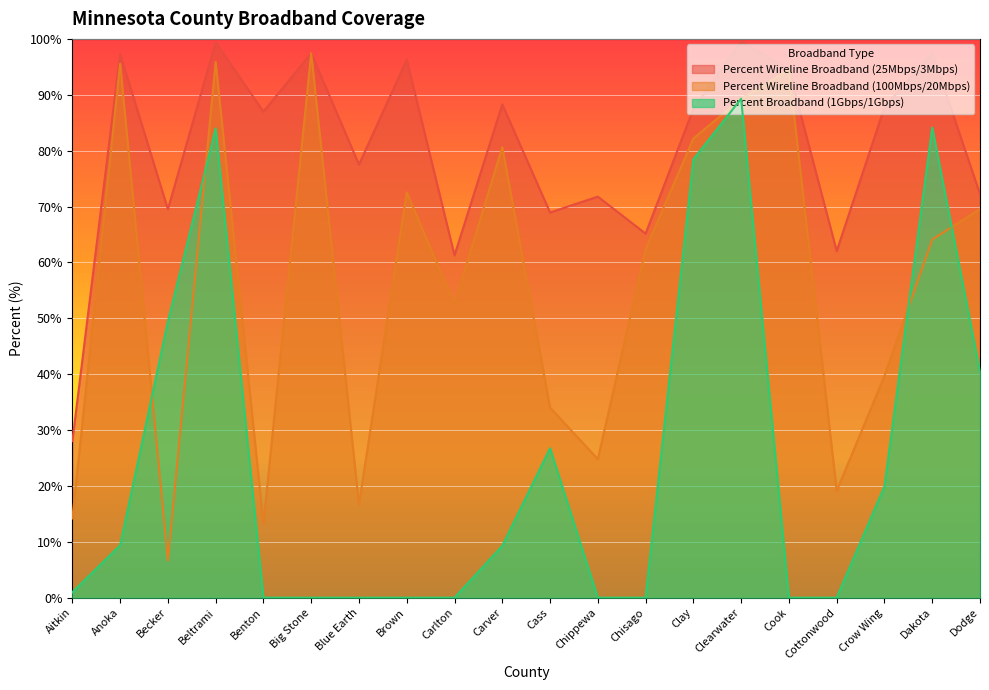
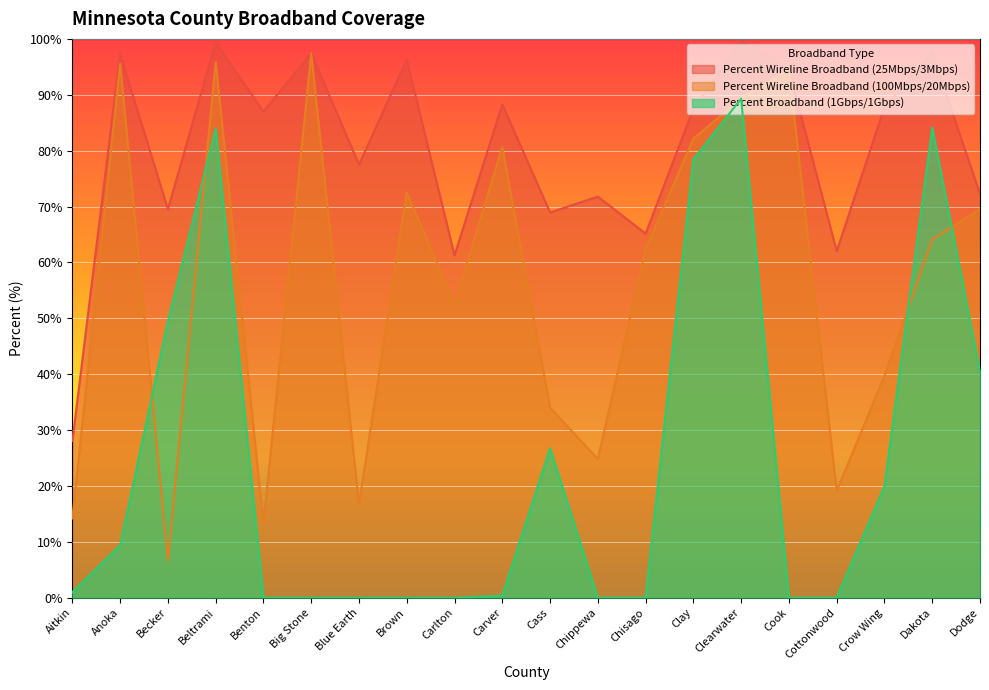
  {
    "Percent Broadband (1Gbps/1Gbps)": {
      "Aitkin": "1%",
      "Anoka": "9%",
      "Becker": "49%",
      "Beltrami": "84%",
      "Benton": "0%",
      "Big Stone": "0%",
      "Blue Earth": "0%",
      "Brown": "0%",
      "Carlton": "0%",
-     "Carver": "9%",
+     "Carver": "0%",
      "Cass": "27%",
      "Chippewa": "0%",
      "Chisago": "0%",
      "Clay": "78%",
      "Cook": "0%",
      "Cottonwood": "0%",
      "Crow Wing": "20%",
      "Dakota": "84%",
      "Dodge": "40%"
    }
  }
